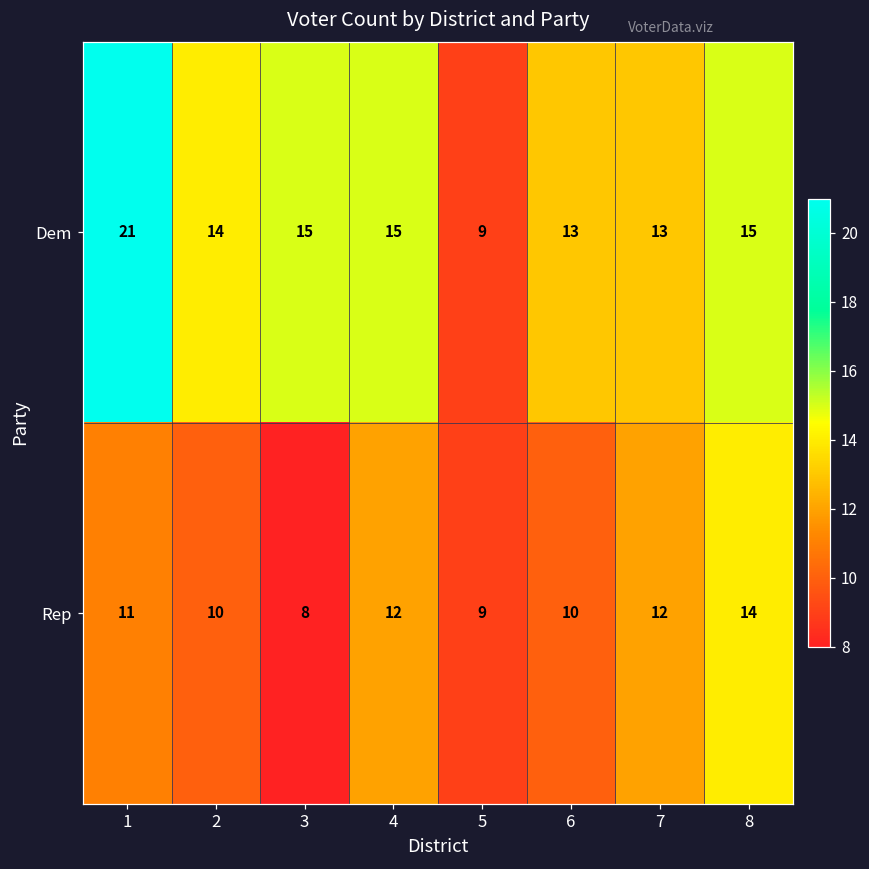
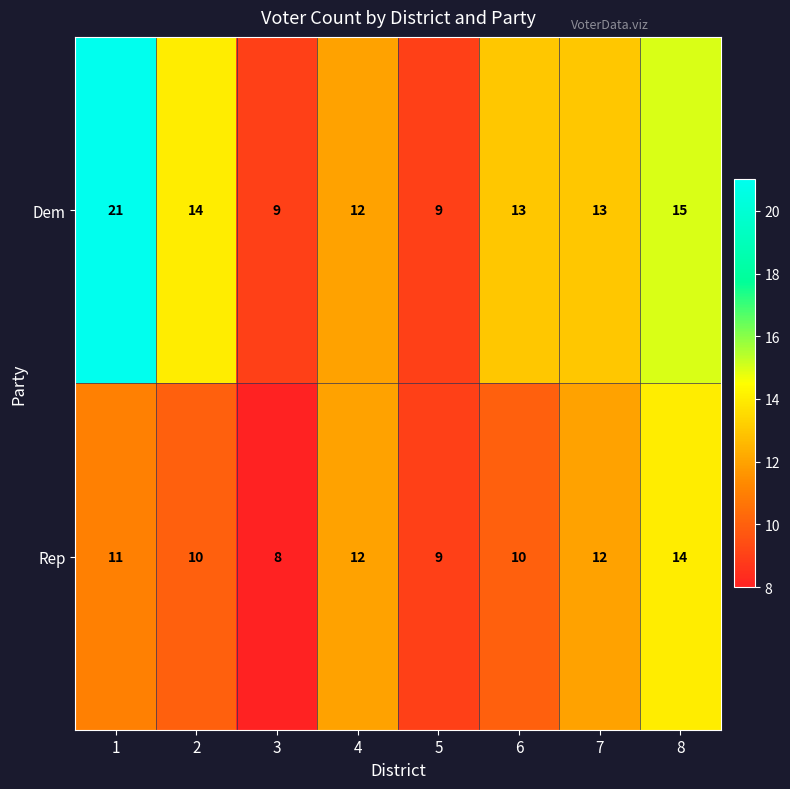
  {
    "Dem": {
      "1": 21,
      "2": 14,
-     "3": 15,
-     "4": 15,
+     "3": 9,
+     "4": 12,
      "5": 9,
      "6": 13,
      "7": 13,
      "8": 15
    },
    "Rep": {
      "1": 11,
      "2": 10,
      "3": 8,
      "4": 12,
      "5": 9,
      "6": 10,
      "7": 12,
      "8": 14
    }
  }
